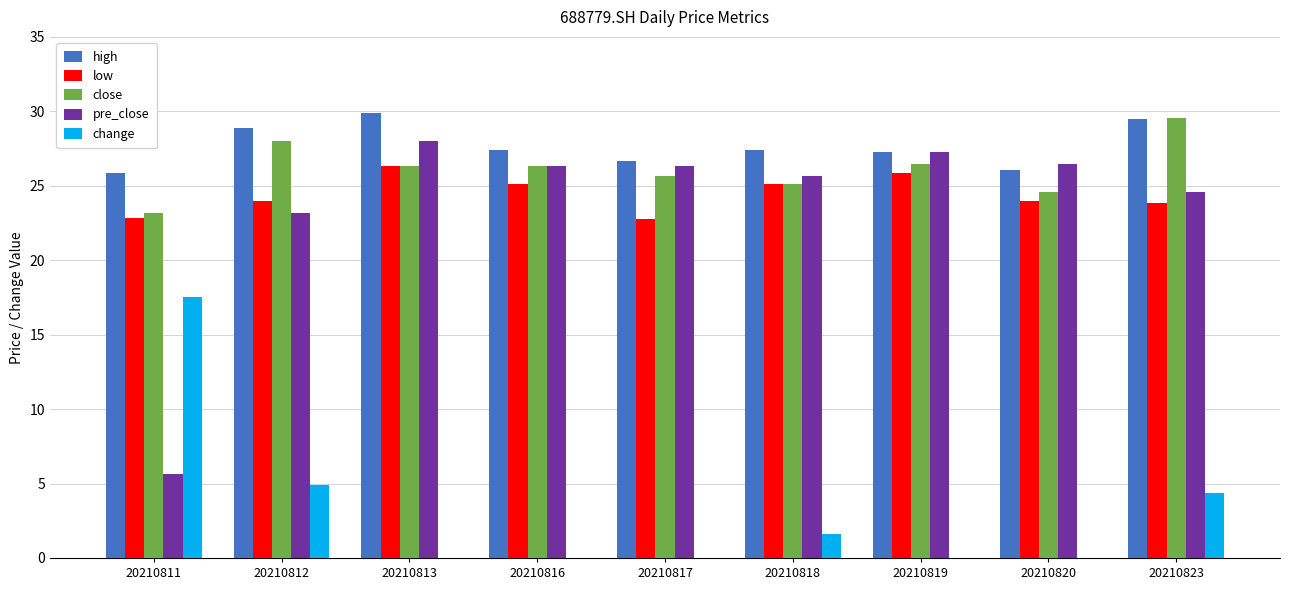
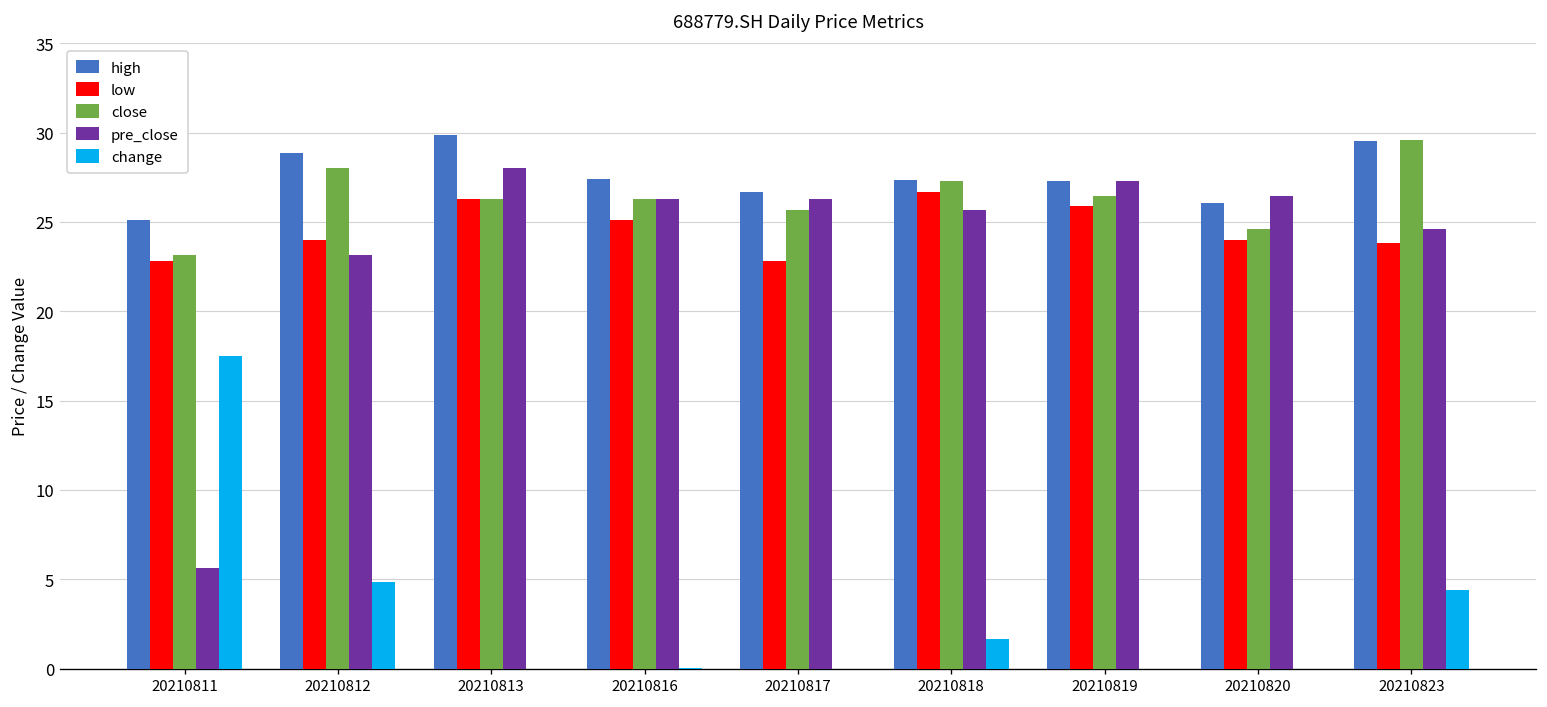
  {
    "high": {
-     "20210811": 25.9,
+     "20210811": 25.1,
      "20210812": 28.9,
      "20210813": 29.9,
      "20210816": 27.4,
      "20210817": 26.7,
      "20210818": 27.4,
      "20210819": 27.3,
      "20210820": 26.1,
      "20210823": 29.5
    },
    "low": {
      "20210811": 22.8,
      "20210812": 24.0,
      "20210813": 26.3,
      "20210816": 25.1,
      "20210817": 22.8,
-     "20210818": 25.1,
+     "20210818": 26.7,
      "20210819": 25.9,
      "20210820": 24.0,
      "20210823": 23.8
    },
    "close": {
      "20210811": 23.2,
      "20210812": 28.0,
      "20210813": 26.3,
      "20210816": 26.3,
      "20210817": 25.7,
-     "20210818": 25.1,
+     "20210818": 27.3,
      "20210819": 26.5,
      "20210820": 24.6,
      "20210823": 29.6
    },
    "pre_close": {
      "20210811": 5.7,
      "20210812": 23.2,
      "20210813": 28.0,
      "20210816": 26.3,
      "20210817": 26.3,
      "20210818": 25.7,
      "20210819": 27.3,
      "20210820": 26.5,
      "20210823": 24.6
    },
    "change": {
      "20210811": 17.5,
      "20210812": 4.9,
      "20210818": 1.6,
      "20210823": 4.4
    }
  }
